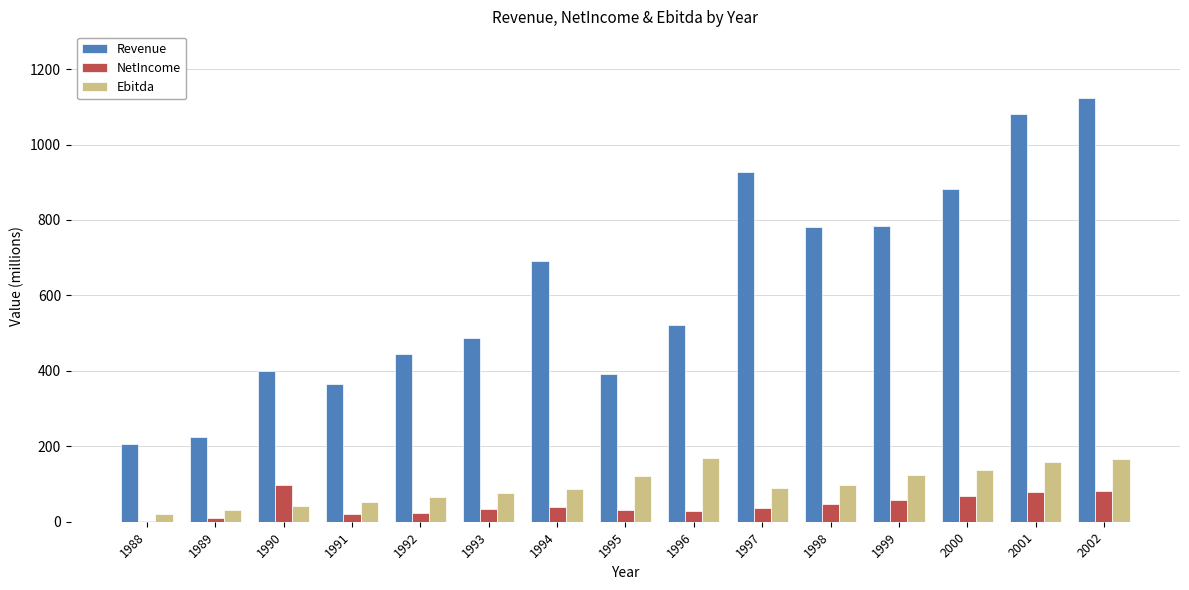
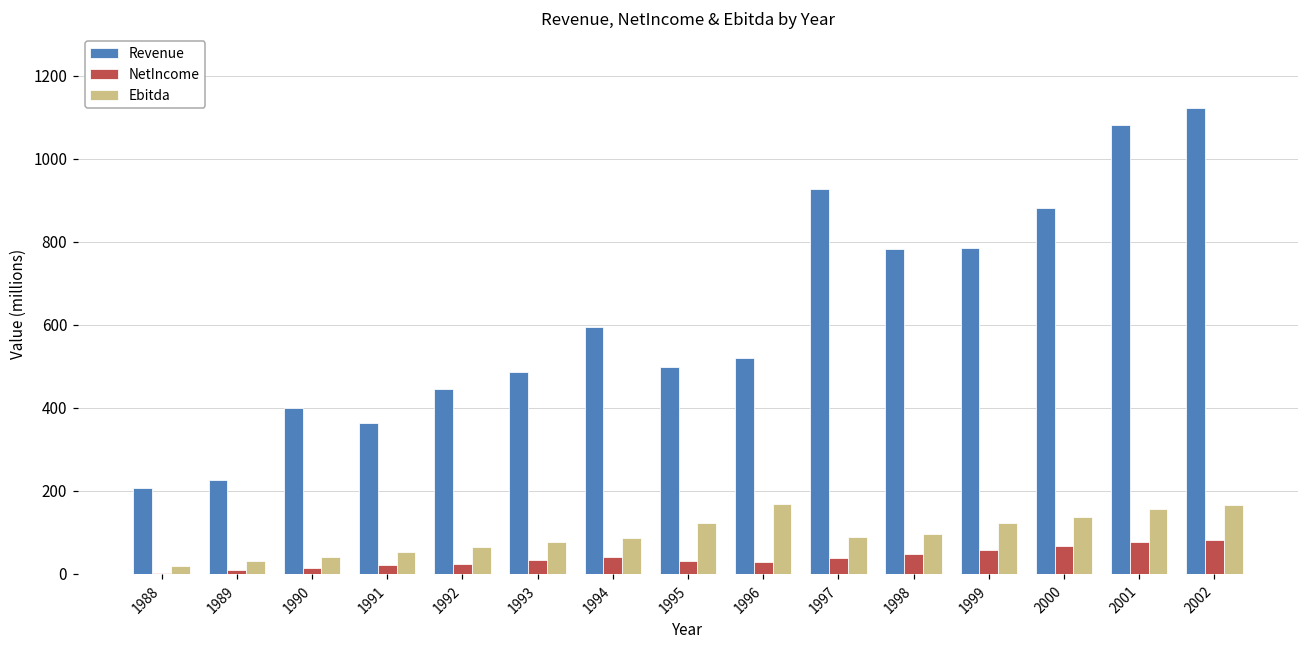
  {
    "Revenue": {
      "1988": 210,
      "1989": 230,
      "1990": 400,
      "1991": 360,
      "1992": 450,
      "1993": 490,
-     "1994": 690,
-     "1995": 390,
+     "1994": 590,
+     "1995": 500,
      "1996": 520,
      "1997": 930,
      "1998": 780,
      "1999": 780,
      "2000": 880,
      "2001": 1080,
      "2002": 1120
    },
    "NetIncome": {
      "1989": 10,
-     "1990": 100,
+     "1990": 10,
      "1991": 20,
      "1992": 20,
      "1993": 30,
      "1994": 40,
      "1995": 30,
      "1996": 30,
      "1997": 40,
      "1998": 50,
      "1999": 60,
      "2000": 70,
      "2001": 80,
      "2002": 80
    },
    "Ebitda": {
      "1988": 20,
      "1989": 30,
      "1990": 40,
      "1991": 50,
      "1992": 70,
      "1993": 80,
      "1994": 90,
      "1995": 120,
      "1996": 170,
      "1997": 90,
      "1998": 100,
      "1999": 120,
      "2000": 140,
      "2001": 160,
      "2002": 170
    }
  }
